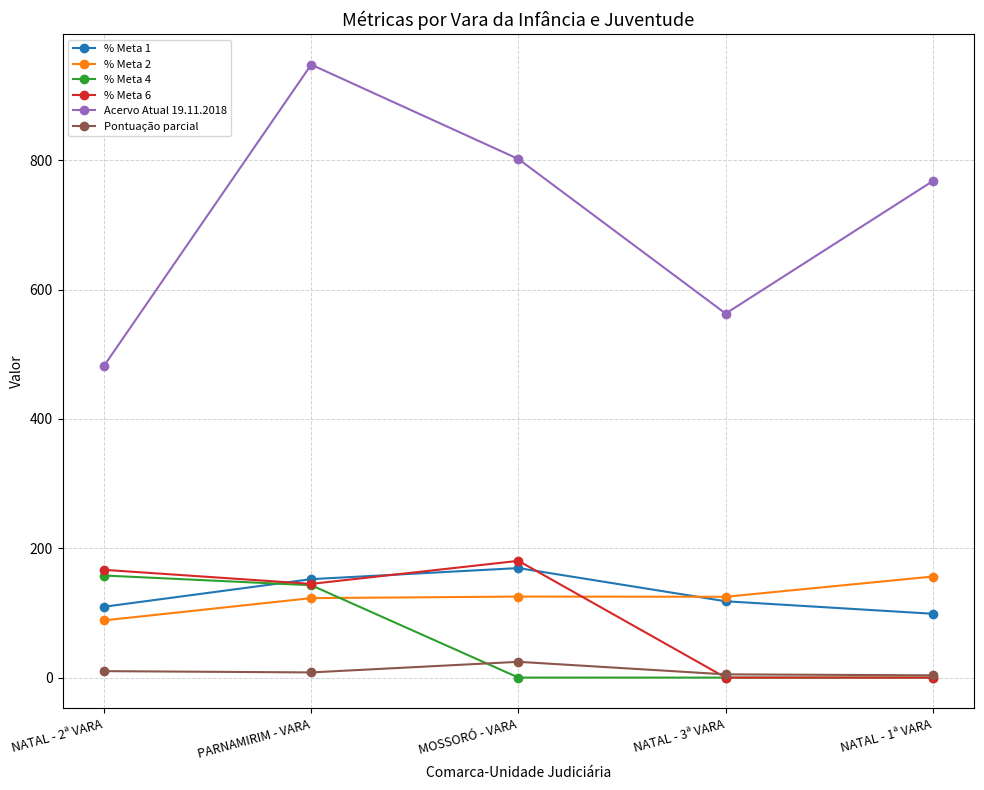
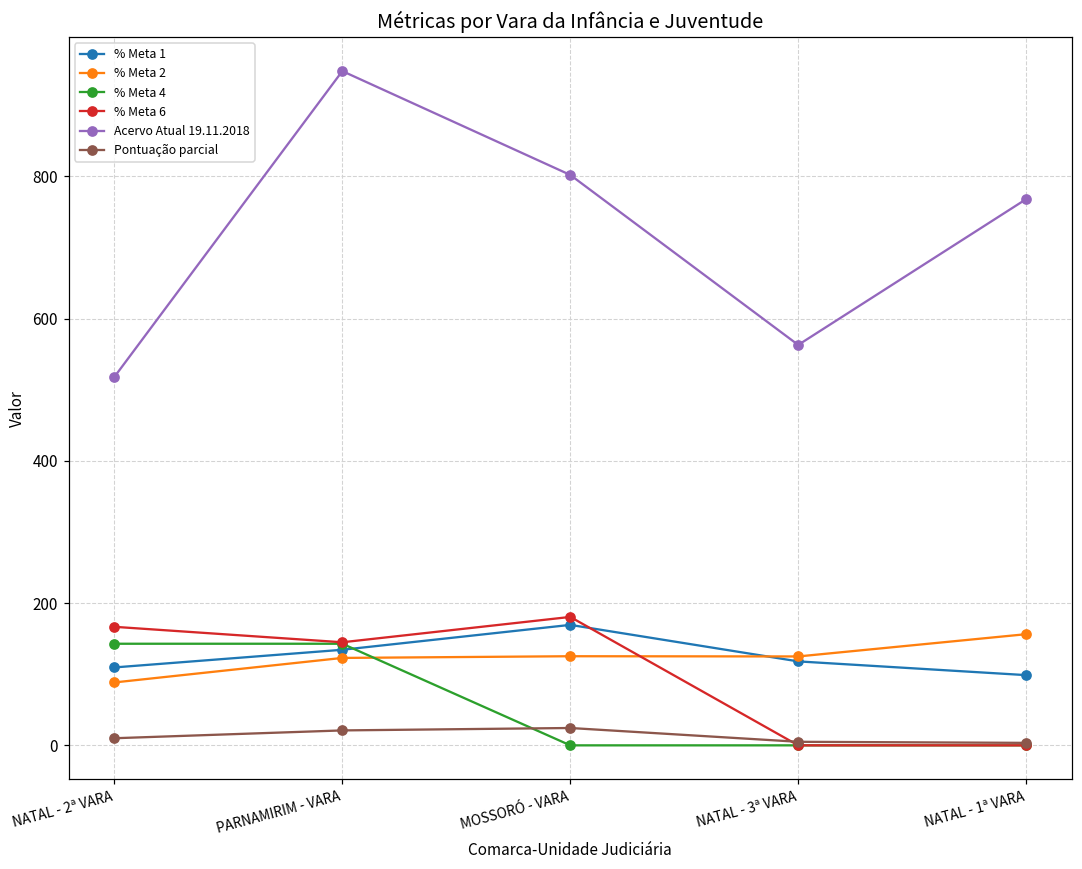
  {
    "% Meta 1": {
      "NATAL - 2ª VARA": 110,
-     "PARNAMIRIM - VARA": 150,
+     "PARNAMIRIM - VARA": 130,
      "MOSSORÓ - VARA": 170,
      "NATAL - 3ª VARA": 120,
      "NATAL - 1ª VARA": 100
    },
    "% Meta 2": {
      "NATAL - 2ª VARA": 90,
      "PARNAMIRIM - VARA": 120,
      "MOSSORÓ - VARA": 130,
      "NATAL - 3ª VARA": 130,
      "NATAL - 1ª VARA": 160
    },
    "% Meta 4": {
-     "NATAL - 2ª VARA": 160,
+     "NATAL - 2ª VARA": 140,
      "MOSSORÓ - VARA": 0
    },
    "% Meta 6": {
      "NATAL - 2ª VARA": 170,
      "MOSSORÓ - VARA": 180
    },
    "Acervo Atual 19.11.2018": {
-     "NATAL - 2ª VARA": 480,
+     "NATAL - 2ª VARA": 520,
      "PARNAMIRIM - VARA": 950,
      "MOSSORÓ - VARA": 800,
      "NATAL - 3ª VARA": 560,
      "NATAL - 1ª VARA": 770
    },
    "Pontuação parcial": {
      "NATAL - 2ª VARA": 10,
-     "PARNAMIRIM - VARA": 10,
+     "PARNAMIRIM - VARA": 20,
      "MOSSORÓ - VARA": 20,
      "NATAL - 3ª VARA": 10
    }
  }
